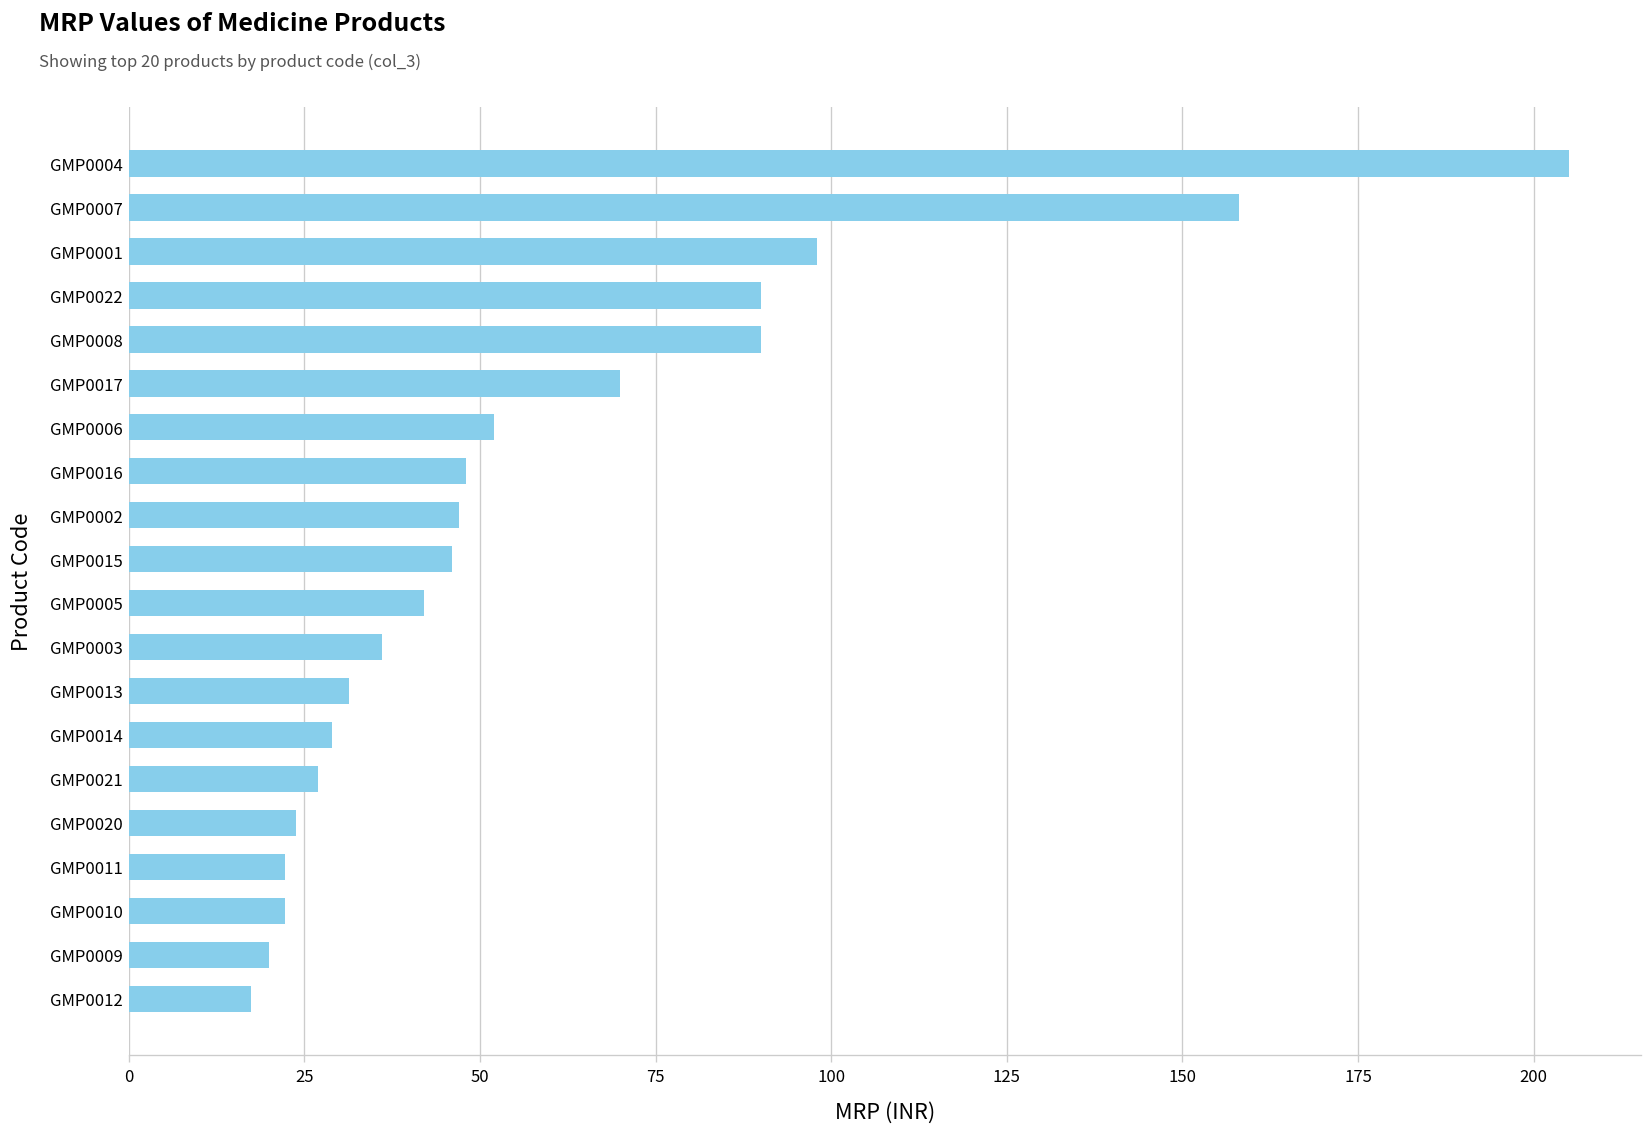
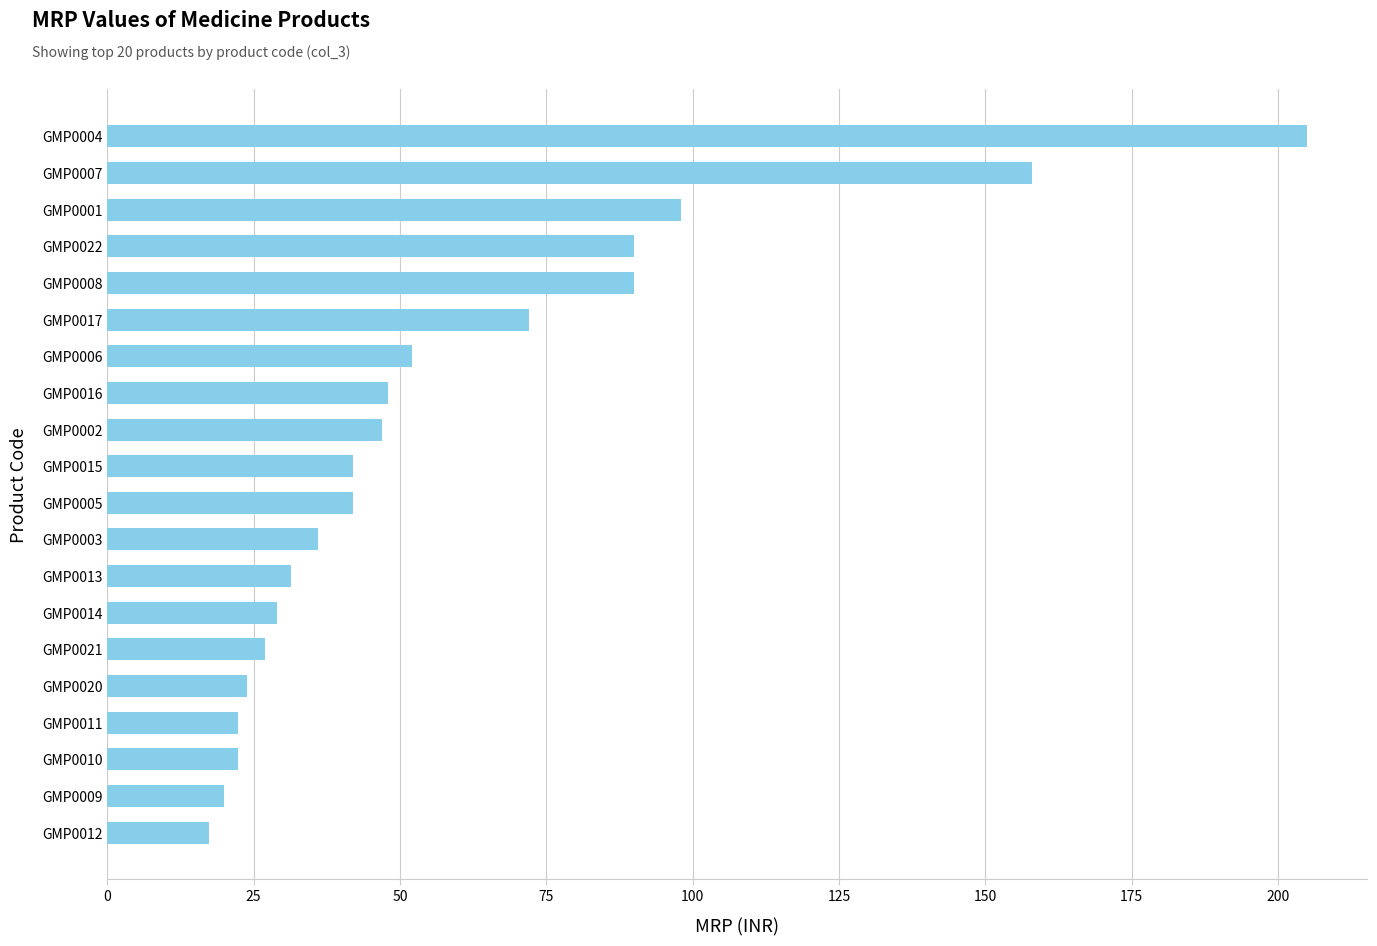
  {
    "GMP0004": 205,
    "GMP0007": 158,
    "GMP0001": 98,
    "GMP0022": 90,
    "GMP0008": 90,
-   "GMP0017": 70,
+   "GMP0017": 72,
    "GMP0006": 52,
    "GMP0016": 48,
    "GMP0002": 47,
-   "GMP0015": 46,
+   "GMP0015": 42,
    "GMP0005": 42,
    "GMP0003": 36,
    "GMP0013": 31,
    "GMP0014": 29,
    "GMP0021": 27,
    "GMP0020": 24,
    "GMP0011": 22,
    "GMP0010": 22,
    "GMP0009": 20,
    "GMP0012": 17
  }
